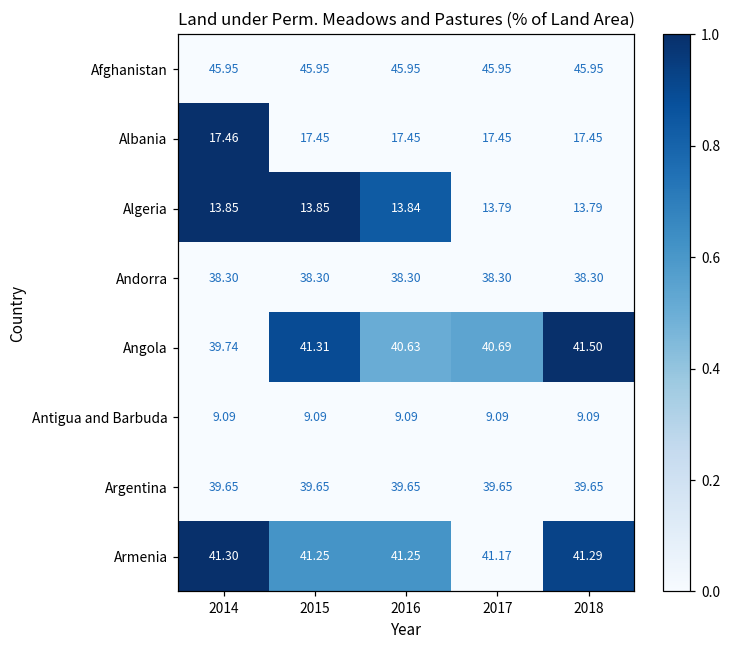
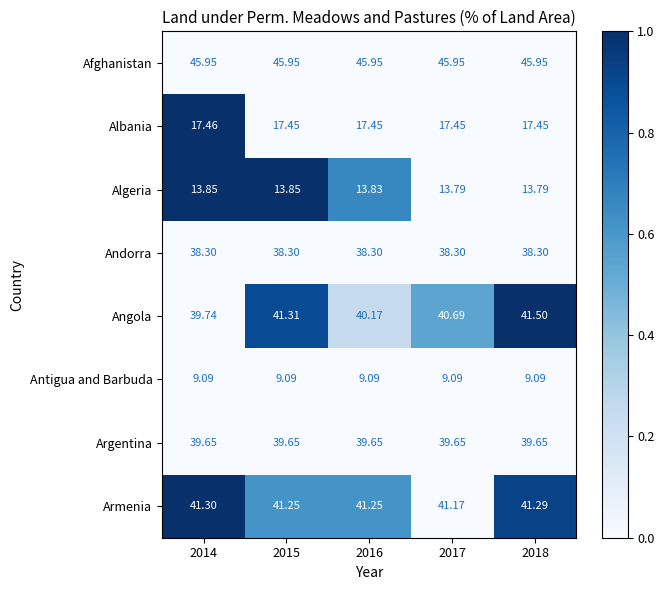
  {
    "Afghanistan": {
      "2014": 45.95,
      "2015": 45.95,
      "2016": 45.95,
      "2017": 45.95,
      "2018": 45.95
    },
    "Albania": {
      "2014": 17.46,
      "2015": 17.45,
      "2016": 17.45,
      "2017": 17.45,
      "2018": 17.45
    },
    "Algeria": {
      "2014": 13.85,
      "2015": 13.85,
-     "2016": 13.84,
+     "2016": 13.83,
      "2017": 13.79,
      "2018": 13.79
    },
    "Andorra": {
      "2014": 38.30,
      "2015": 38.30,
      "2016": 38.30,
      "2017": 38.30,
      "2018": 38.30
    },
    "Angola": {
      "2014": 39.74,
      "2015": 41.31,
-     "2016": 40.63,
+     "2016": 40.17,
      "2017": 40.69,
      "2018": 41.50
    },
    "Antigua and Barbuda": {
      "2014": 9.09,
      "2015": 9.09,
      "2016": 9.09,
      "2017": 9.09,
      "2018": 9.09
    },
    "Argentina": {
      "2014": 39.65,
      "2015": 39.65,
      "2016": 39.65,
      "2017": 39.65,
      "2018": 39.65
    },
    "Armenia": {
      "2014": 41.30,
      "2015": 41.25,
      "2016": 41.25,
      "2017": 41.17,
      "2018": 41.29
    }
  }
